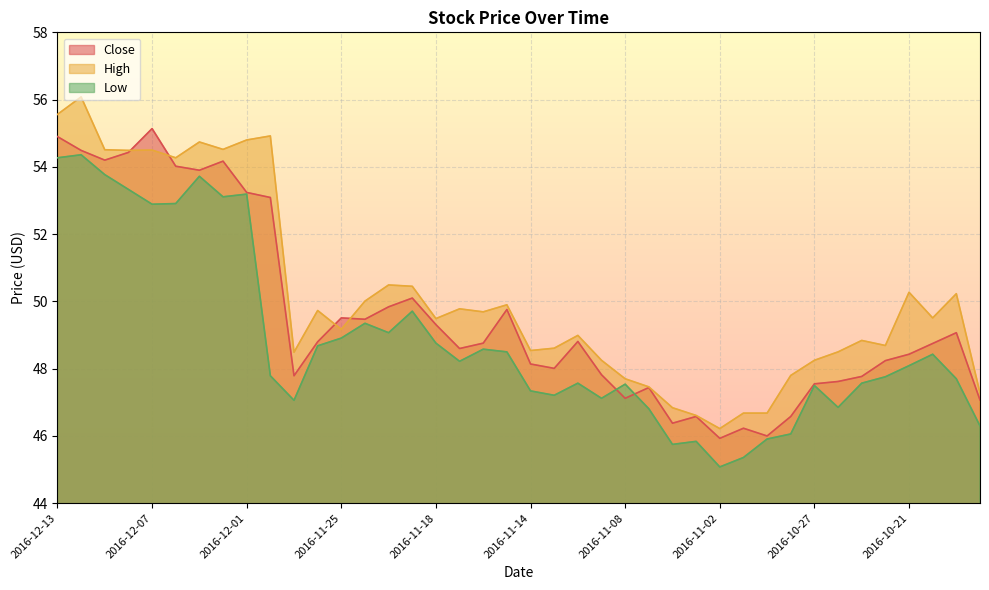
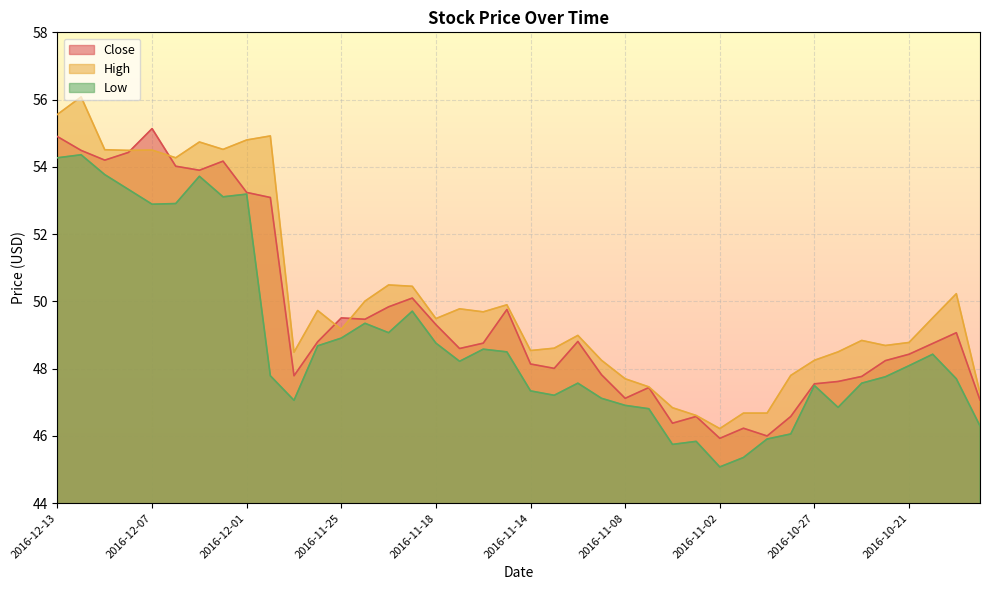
  {
    "Close": {
      "2016-12-13": 54.9,
      "2016-12-07": 55.1,
      "2016-11-25": 49.5,
      "2016-11-18": 49.3,
      "2016-11-14": 48.1,
      "2016-11-08": 47.1,
      "2016-11-02": 45.9,
      "2016-10-21": 48.4
    },
    "High": {
      "2016-12-13": 55.6,
      "2016-12-07": 54.5,
      "2016-12-01": 54.8,
      "2016-11-25": 49.2,
      "2016-11-18": 49.5,
      "2016-11-14": 48.5,
      "2016-11-08": 47.7,
      "2016-11-02": 46.2,
      "2016-10-27": 48.3,
-     "2016-10-21": 50.3
+     "2016-10-21": 48.8
    },
    "Low": {
      "2016-12-13": 54.3,
      "2016-12-07": 52.9,
      "2016-11-25": 48.9,
      "2016-11-18": 48.8,
      "2016-11-14": 47.3,
-     "2016-11-08": 47.5,
+     "2016-11-08": 46.9,
      "2016-11-02": 45.1,
      "2016-10-21": 48.1
    }
  }
